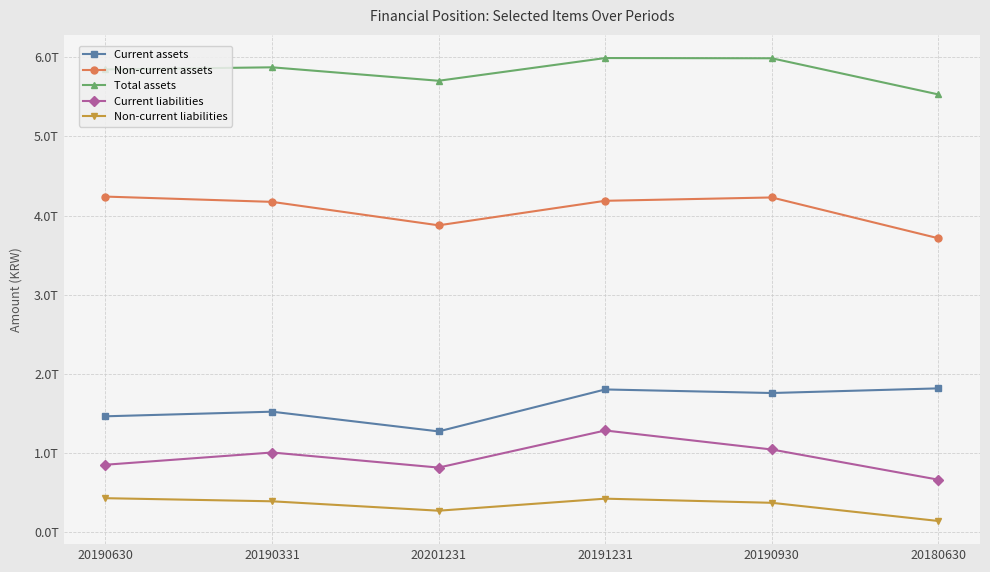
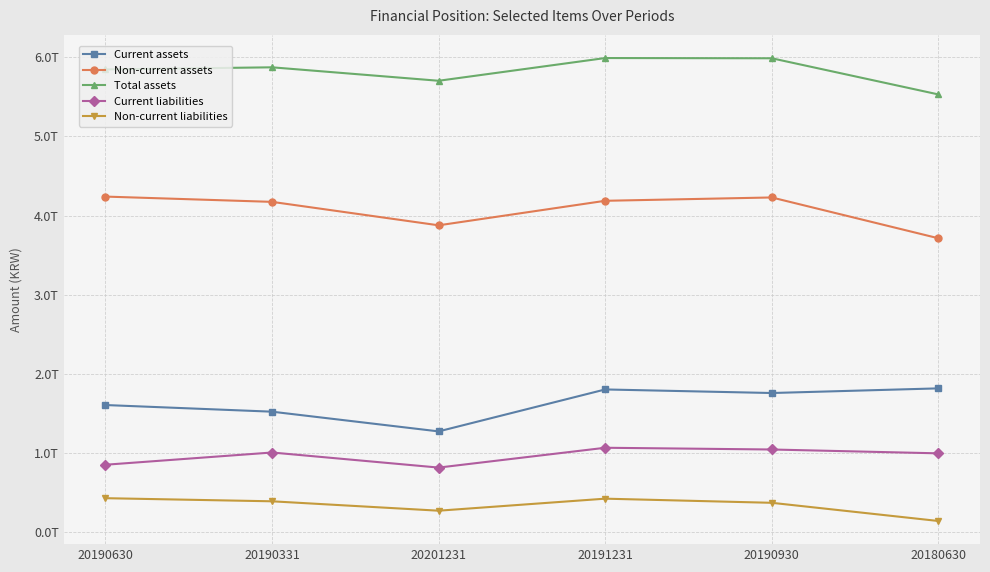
  {
    "Current assets": {
-     "20190630": "1.5T",
+     "20190630": "1.6T",
      "20190331": "1.5T",
      "20201231": "1.3T",
      "20191231": "1.8T",
      "20190930": "1.8T",
      "20180630": "1.8T"
    },
    "Total assets": {
      "20190331": "5.9T",
      "20201231": "5.7T",
      "20191231": "6.0T",
      "20190930": "6.0T",
      "20180630": "5.5T"
    },
    "Current liabilities": {
      "20190630": "0.9T",
      "20190331": "1.0T",
      "20201231": "0.8T",
-     "20191231": "1.3T",
+     "20191231": "1.1T",
      "20190930": "1.0T",
-     "20180630": "0.7T"
+     "20180630": "1.0T"
    }
  }
